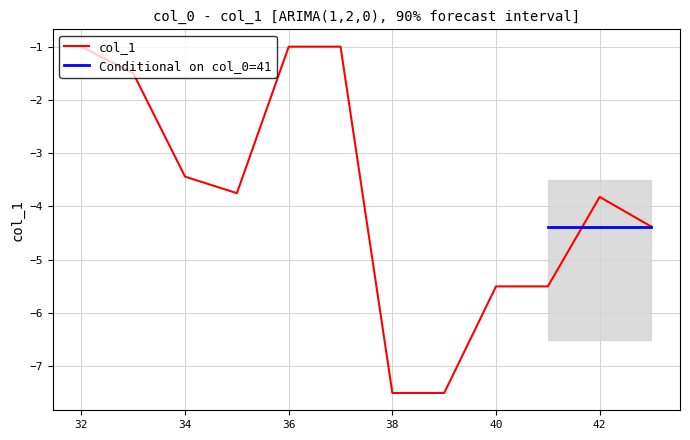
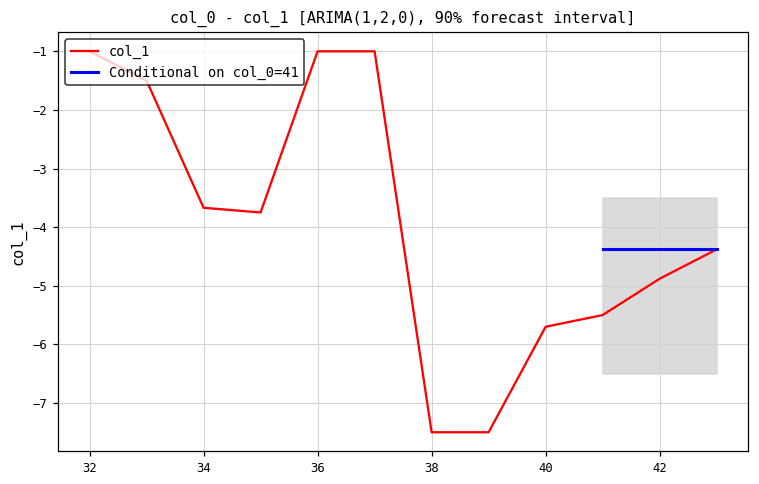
  {
    "col_1": {
-     "34": -3.4,
+     "34": -3.7,
      "36": -1.0,
      "38": -7.5,
-     "40": -5.5,
-     "42": -3.8
+     "40": -5.7,
+     "42": -4.9
    },
    "Conditional on col_0=41": {
      "42": -4.4
    }
  }
